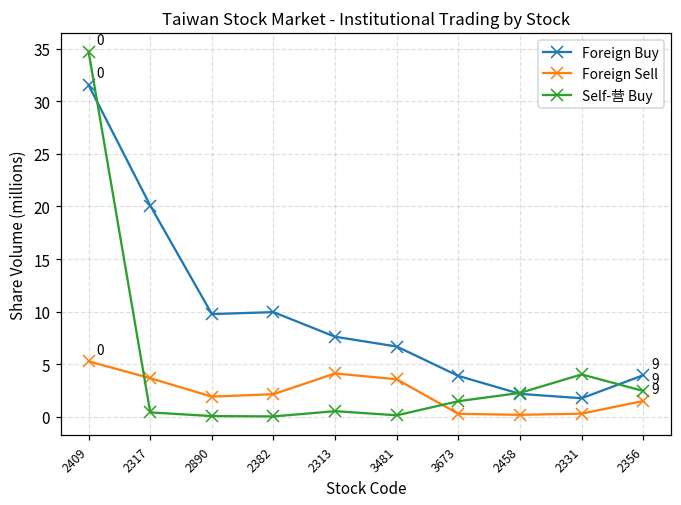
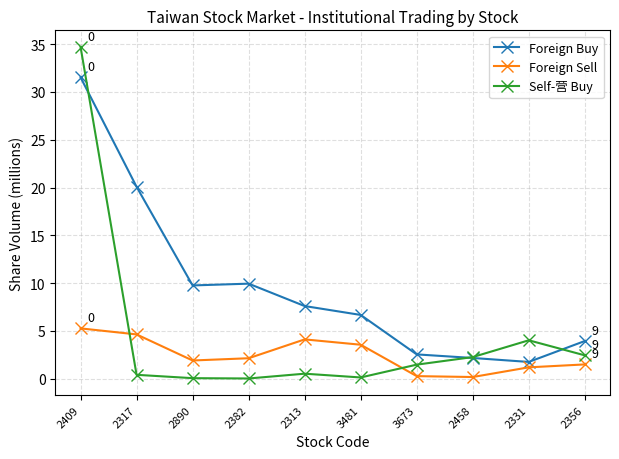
  {
    "Foreign Buy": {
      "2317": 20,
      "2890": 10,
      "2382": 10,
      "2313": 8,
      "3481": 7,
-     "3673": 4,
+     "3673": 3,
      "2331": 2
    },
    "Foreign Sell": {
-     "2317": 4,
+     "2317": 5,
      "2890": 2,
      "2382": 2,
      "2313": 4,
      "3481": 4,
      "3673": 0,
      "2458": 0,
-     "2331": 0,
+     "2331": 1,
      "2356": 2
    },
    "Self-营 Buy": {
      "2317": 0,
      "2890": 0,
      "2382": 0,
      "2313": 1,
      "3481": 0,
      "3673": 1,
      "2331": 4
    }
  }
